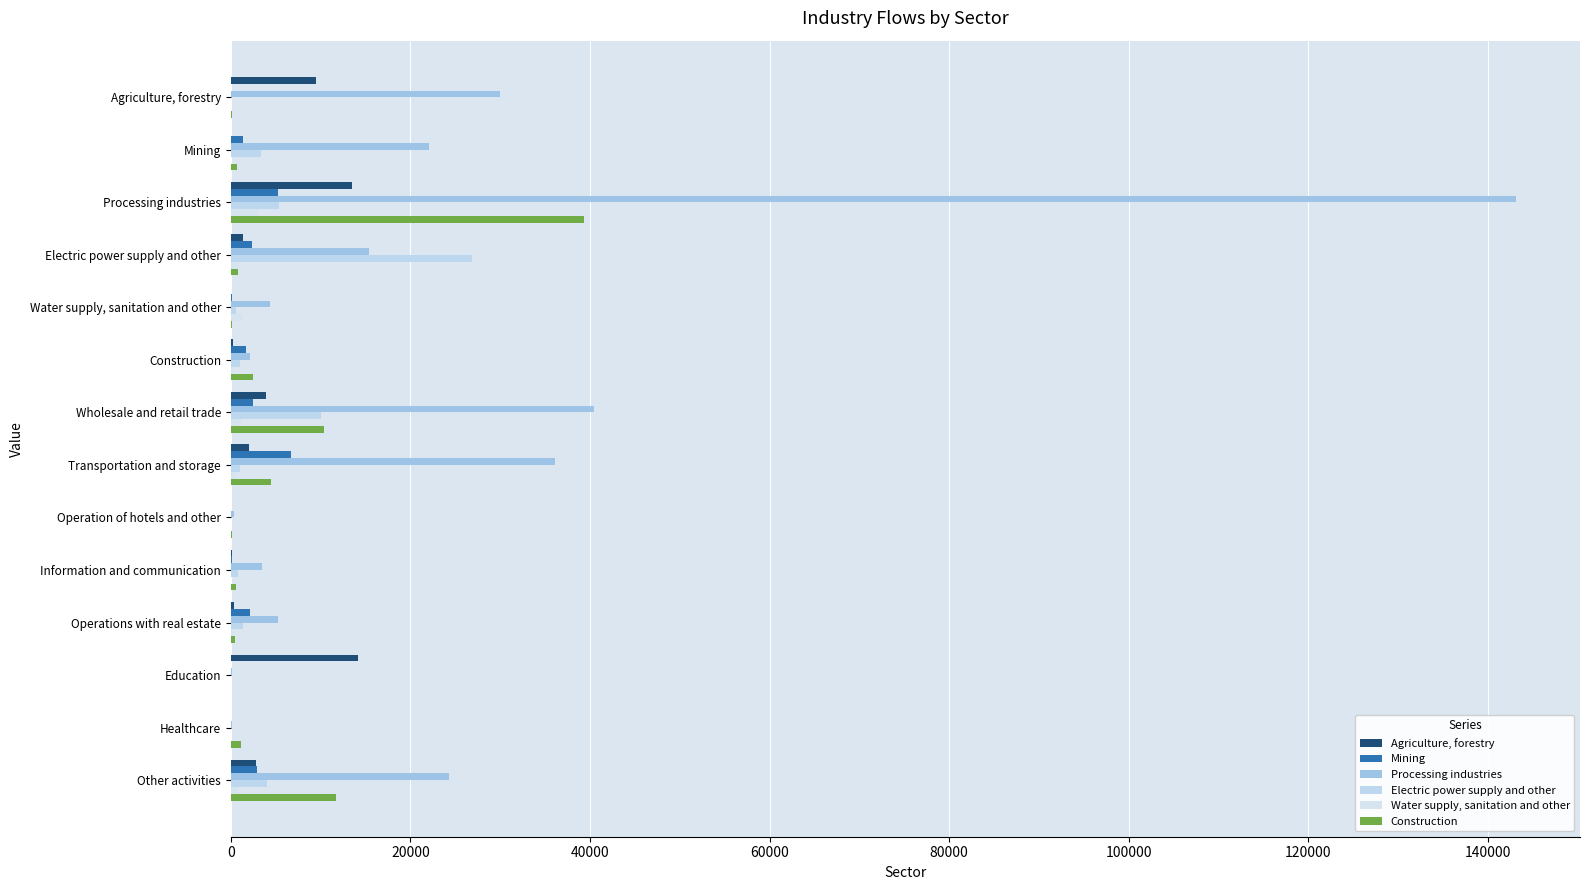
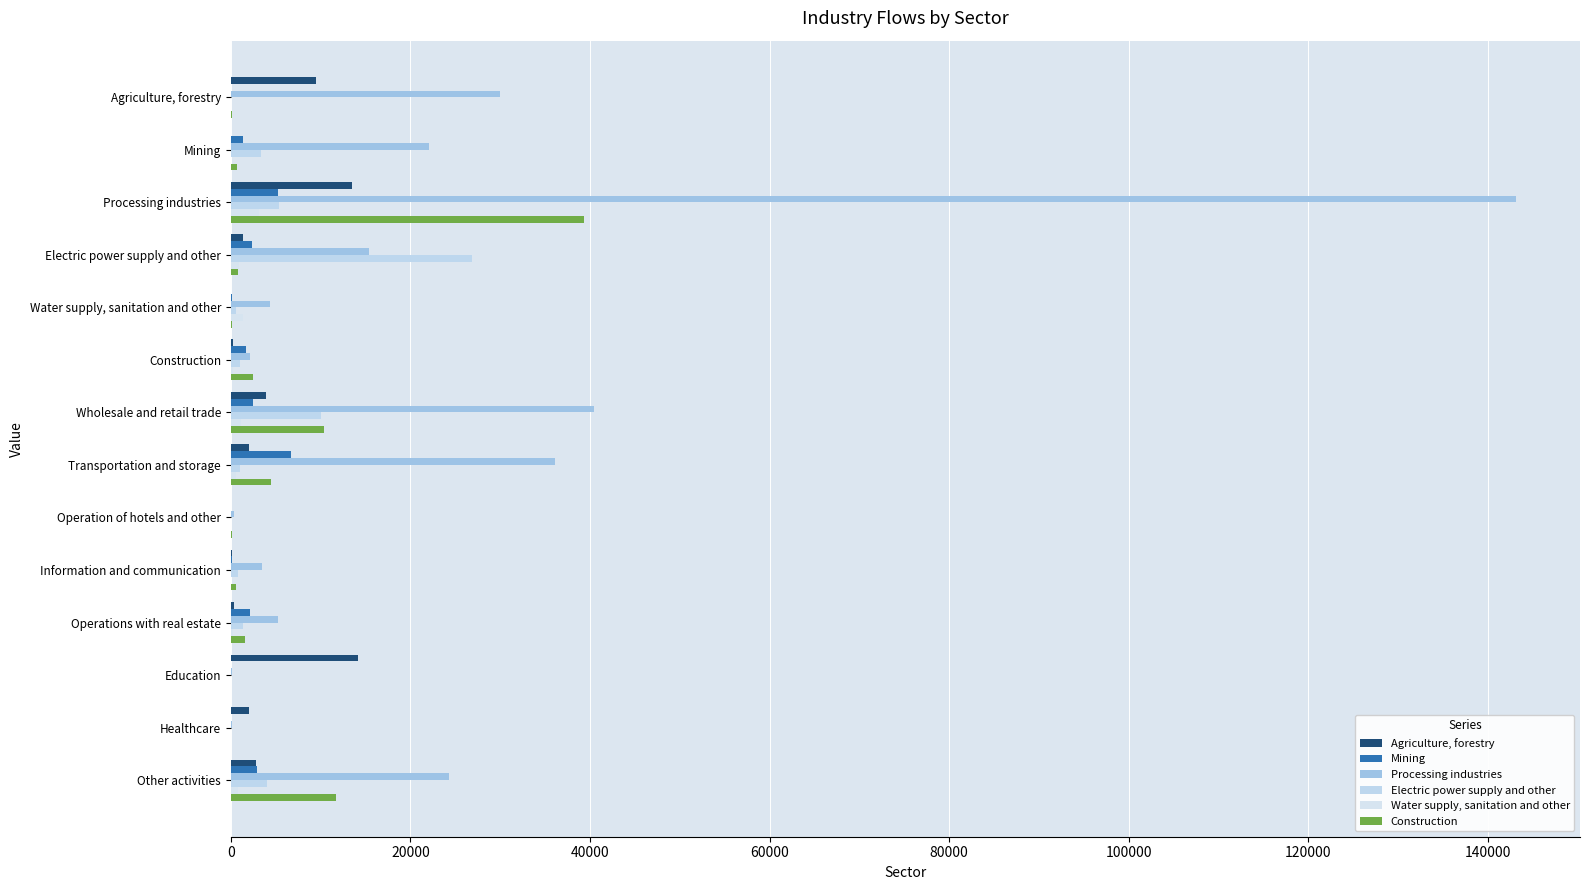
  {
    "Agriculture, forestry": {
      "Agriculture, forestry": 9000,
      "Processing industries": 14000,
      "Electric power supply and other": 1000,
      "Wholesale and retail trade": 4000,
      "Transportation and storage": 2000,
      "Operations with real estate": 0,
      "Education": 14000,
-     "Healthcare": 0,
+     "Healthcare": 2000,
      "Other activities": 3000
    },
    "Mining": {
      "Mining": 1000,
      "Processing industries": 5000,
      "Electric power supply and other": 2000,
      "Construction": 2000,
      "Wholesale and retail trade": 2000,
      "Transportation and storage": 7000,
      "Operations with real estate": 2000,
      "Other activities": 3000
    },
    "Construction": {
      "Mining": 1000,
      "Processing industries": 39000,
      "Electric power supply and other": 1000,
      "Construction": 3000,
      "Wholesale and retail trade": 10000,
      "Transportation and storage": 4000,
      "Information and communication": 1000,
-     "Operations with real estate": 0,
-     "Healthcare": 1000,
+     "Operations with real estate": 2000,
+     "Healthcare": 0,
      "Other activities": 12000
    }
  }
